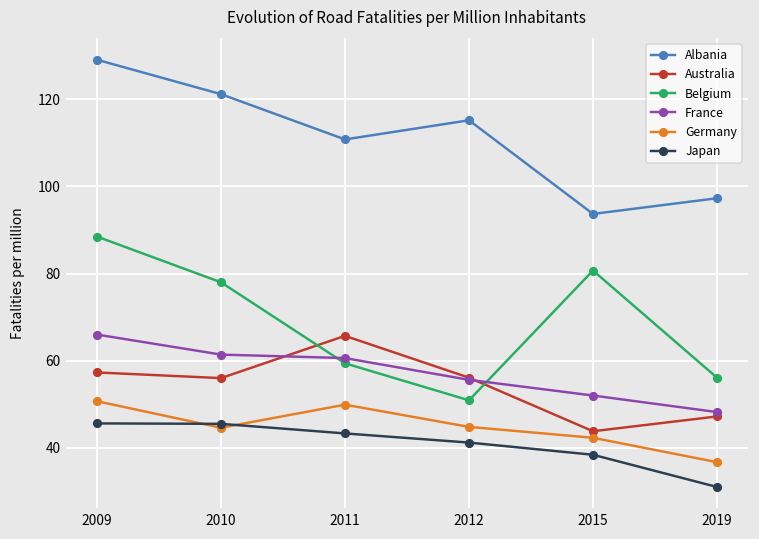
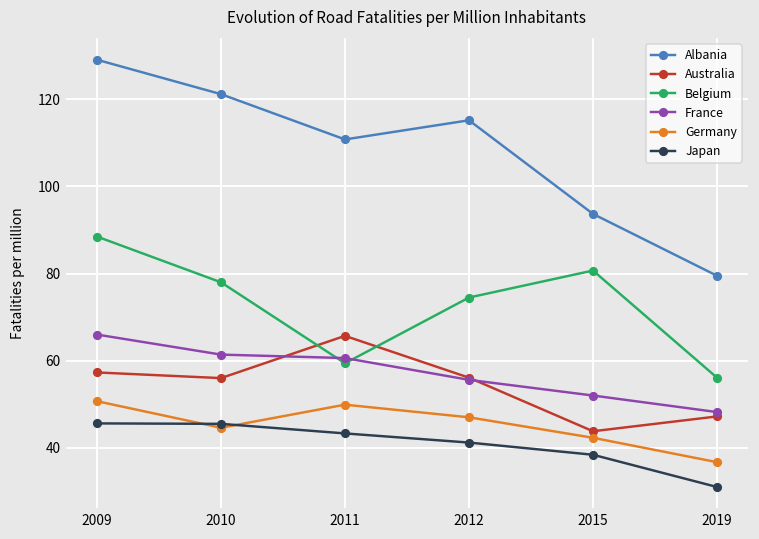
  {
    "Albania": {
      "2009": 129,
      "2010": 121,
      "2011": 111,
      "2012": 115,
      "2015": 94,
-     "2019": 97
+     "2019": 80
    },
    "Australia": {
      "2009": 57,
      "2010": 56,
      "2011": 66,
      "2015": 44,
      "2019": 47
    },
    "Belgium": {
      "2009": 89,
      "2010": 78,
      "2011": 59,
-     "2012": 51,
+     "2012": 75,
      "2015": 81,
      "2019": 56
    },
    "France": {
      "2009": 66,
      "2010": 61,
      "2011": 61,
      "2015": 52,
      "2019": 48
    },
    "Germany": {
      "2009": 51,
      "2010": 45,
      "2011": 50,
-     "2012": 45,
+     "2012": 47,
      "2015": 42,
      "2019": 37
    },
    "Japan": {
      "2009": 46,
      "2010": 46,
      "2011": 43,
      "2012": 41,
      "2015": 38,
      "2019": 31
    }
  }
